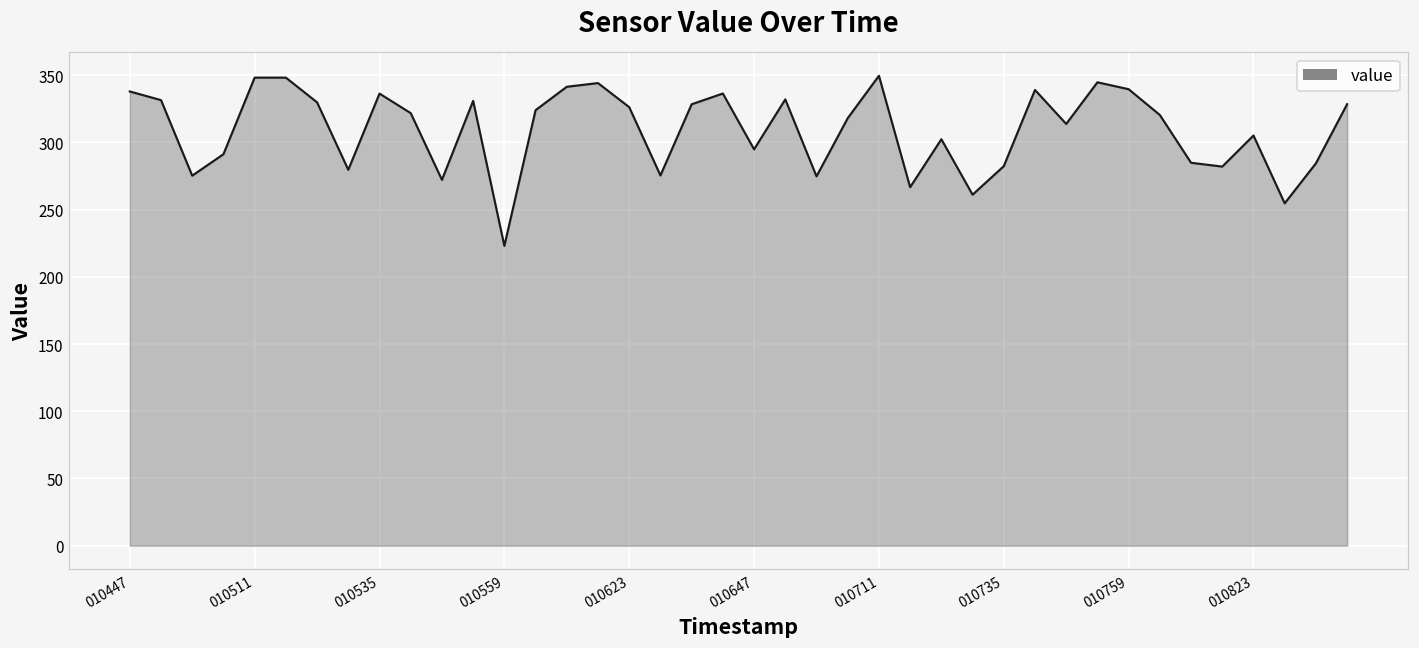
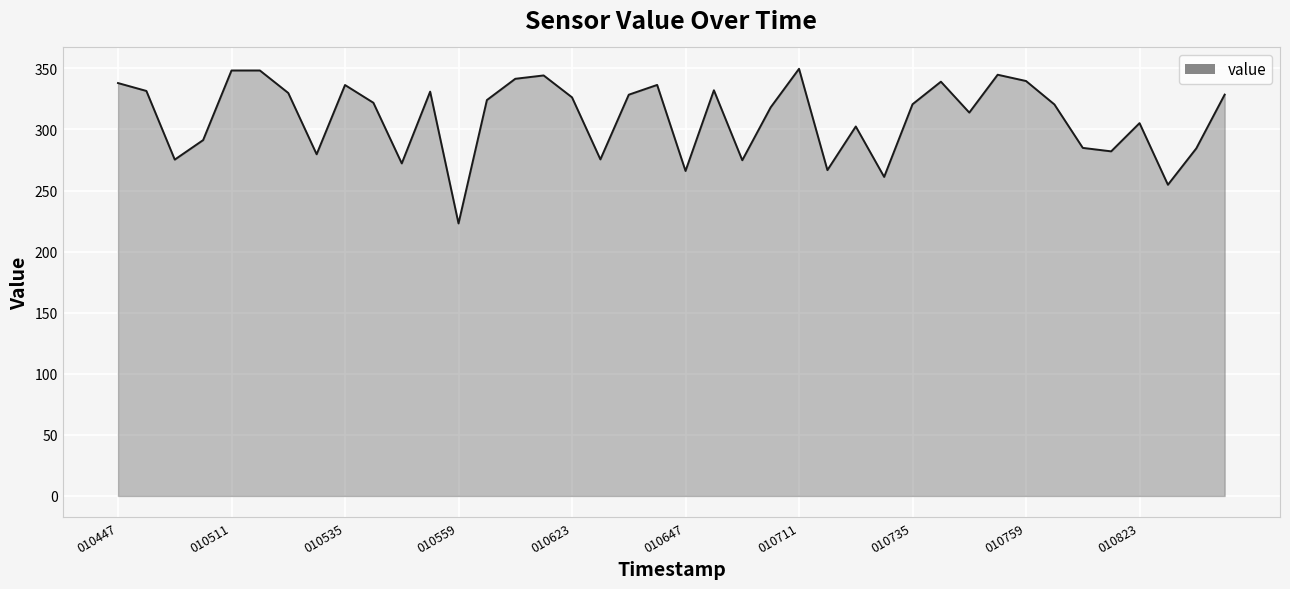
  {
    "010447": 338,
    "010511": 348,
    "010535": 336,
    "010559": 223,
    "010623": 326,
-   "010647": 295,
+   "010647": 266,
    "010711": 350,
-   "010735": 282,
+   "010735": 321,
    "010759": 340,
    "010823": 305
  }
